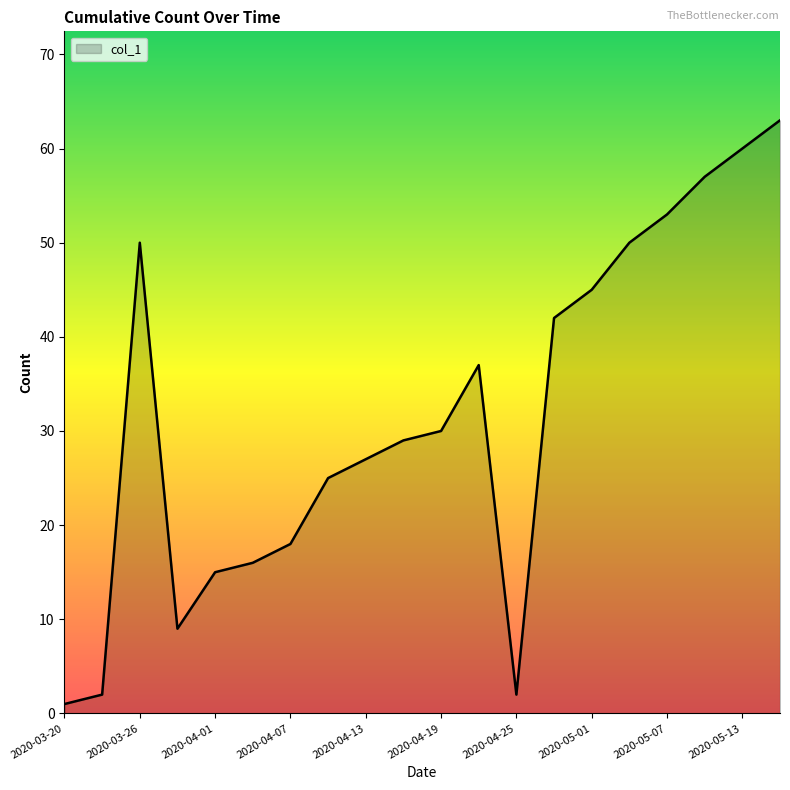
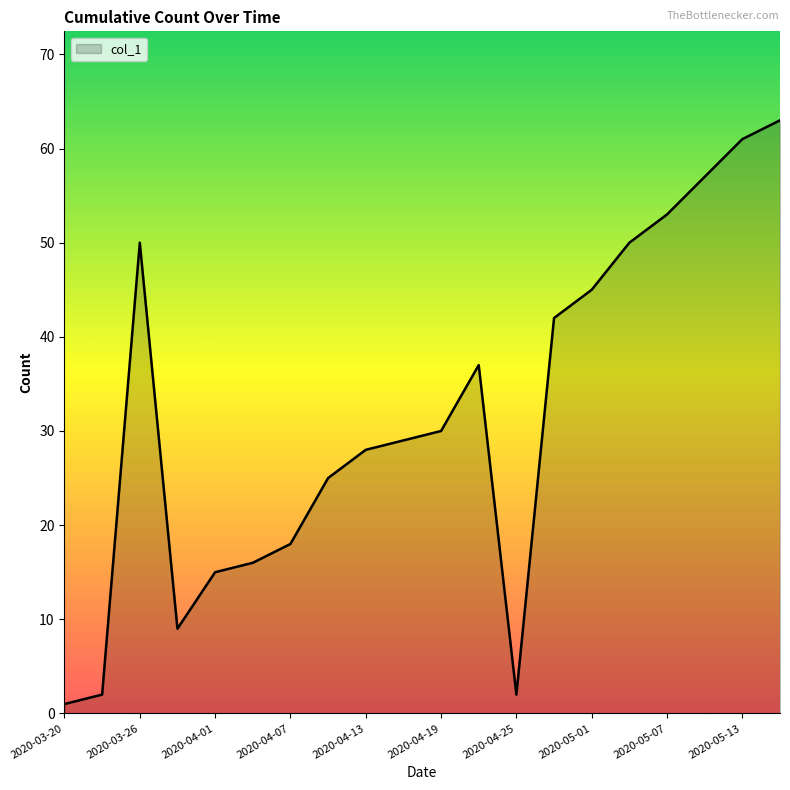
  {
    "2020-03-20": 1,
    "2020-03-26": 50,
    "2020-04-01": 15,
    "2020-04-07": 18,
-   "2020-04-13": 27,
+   "2020-04-13": 28,
    "2020-04-19": 30,
    "2020-04-25": 2,
    "2020-05-01": 45,
    "2020-05-07": 53,
-   "2020-05-13": 60
+   "2020-05-13": 61
  }
